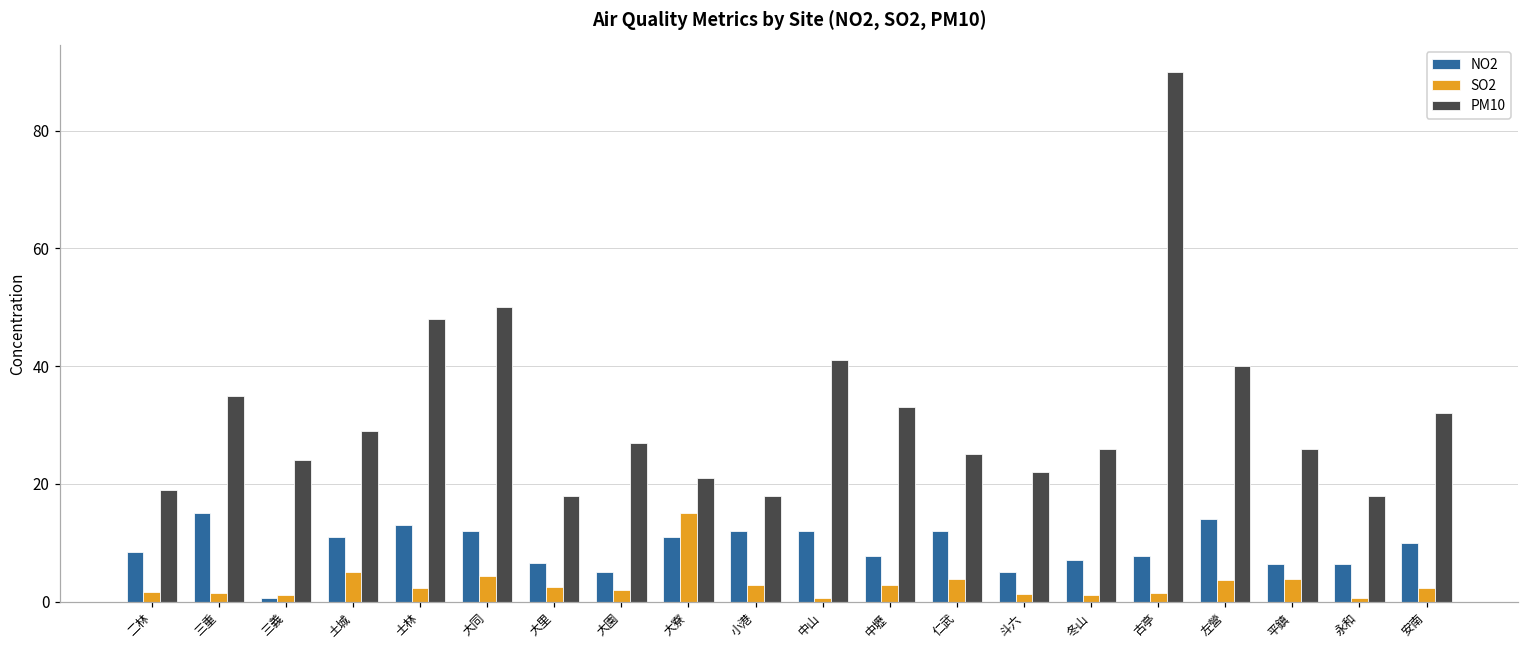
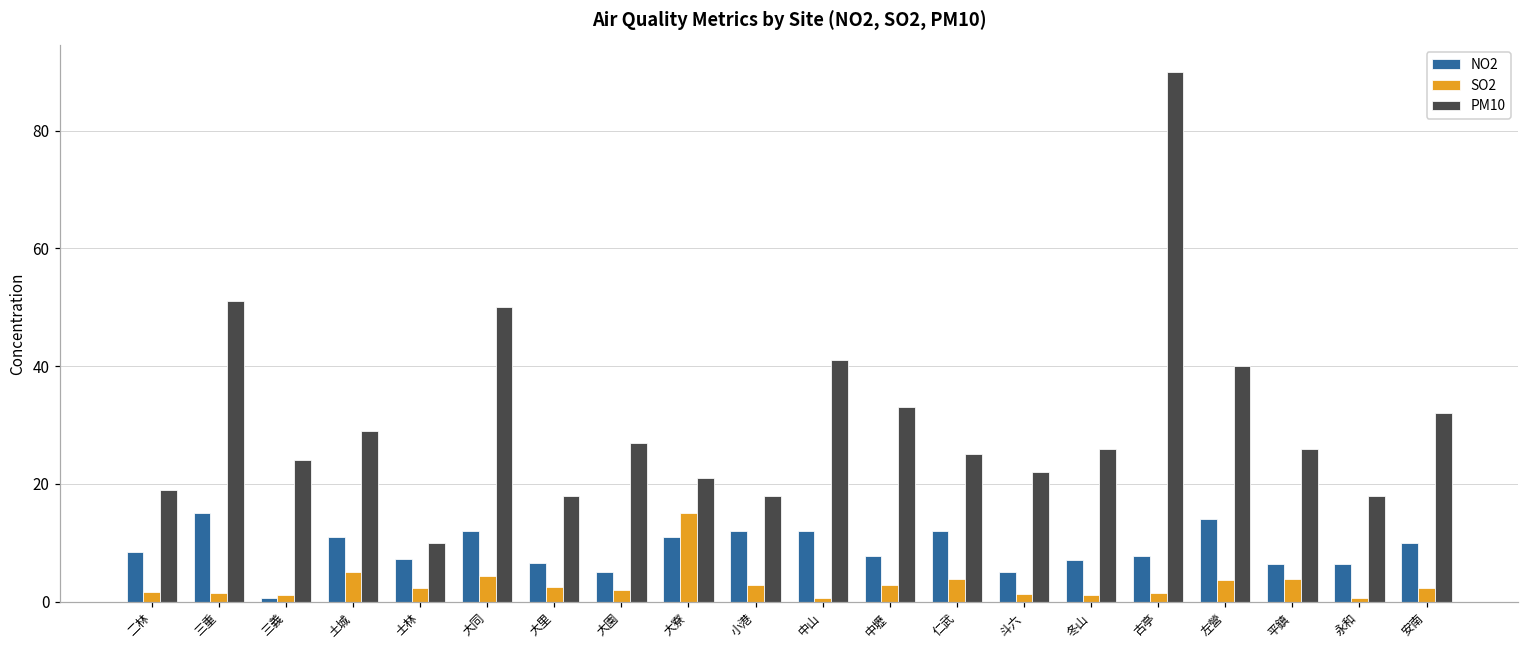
  {
    "NO2": {
      "二林": 8,
      "三重": 15,
      "三義": 1,
      "土城": 11,
-     "士林": 13,
+     "士林": 7,
      "大同": 12,
      "大里": 7,
      "大園": 5,
      "大寮": 11,
      "小港": 12,
      "中山": 12,
      "中壢": 8,
      "仁武": 12,
      "斗六": 5,
      "冬山": 7,
      "古亭": 8,
      "左營": 14,
      "平鎮": 6,
      "永和": 6,
      "安南": 10
    },
    "SO2": {
      "二林": 2,
      "三重": 1,
      "三義": 1,
      "土城": 5,
      "士林": 2,
      "大同": 4,
      "大里": 3,
      "大園": 2,
      "大寮": 15,
      "小港": 3,
      "中山": 1,
      "中壢": 3,
      "仁武": 4,
      "斗六": 1,
      "冬山": 1,
      "古亭": 1,
      "左營": 4,
      "平鎮": 4,
      "永和": 1,
      "安南": 2
    },
    "PM10": {
      "二林": 19,
-     "三重": 35,
+     "三重": 51,
      "三義": 24,
      "土城": 29,
-     "士林": 48,
+     "士林": 10,
      "大同": 50,
      "大里": 18,
      "大園": 27,
      "大寮": 21,
      "小港": 18,
      "中山": 41,
      "中壢": 33,
      "仁武": 25,
      "斗六": 22,
      "冬山": 26,
      "古亭": 90,
      "左營": 40,
      "平鎮": 26,
      "永和": 18,
      "安南": 32
    }
  }
